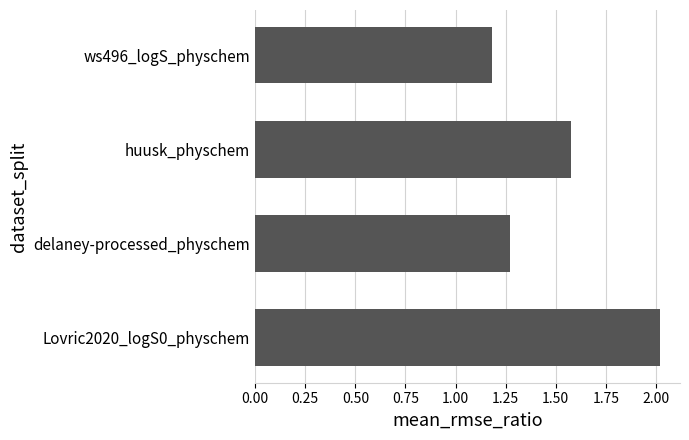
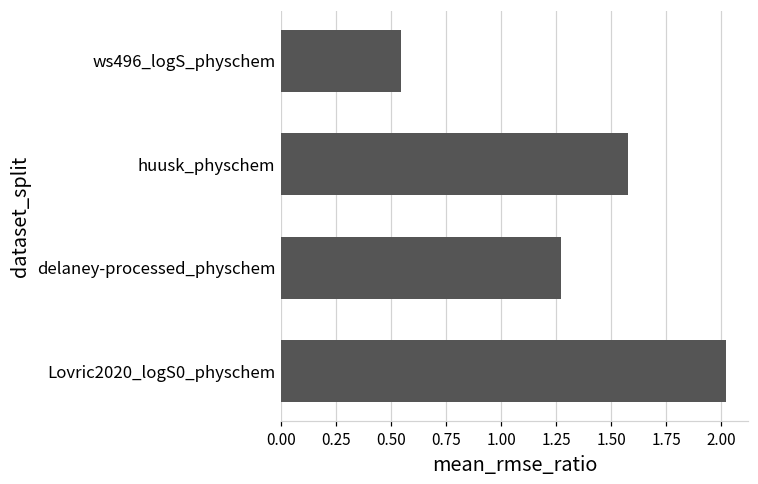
  {
-   "ws496_logS_physchem": 1.18,
+   "ws496_logS_physchem": 0.54,
    "huusk_physchem": 1.58,
    "delaney-processed_physchem": 1.27,
    "Lovric2020_logS0_physchem": 2.02
  }
